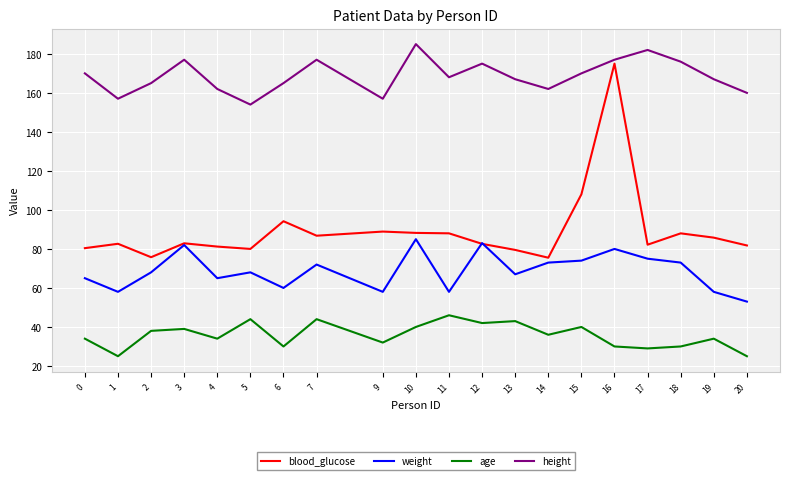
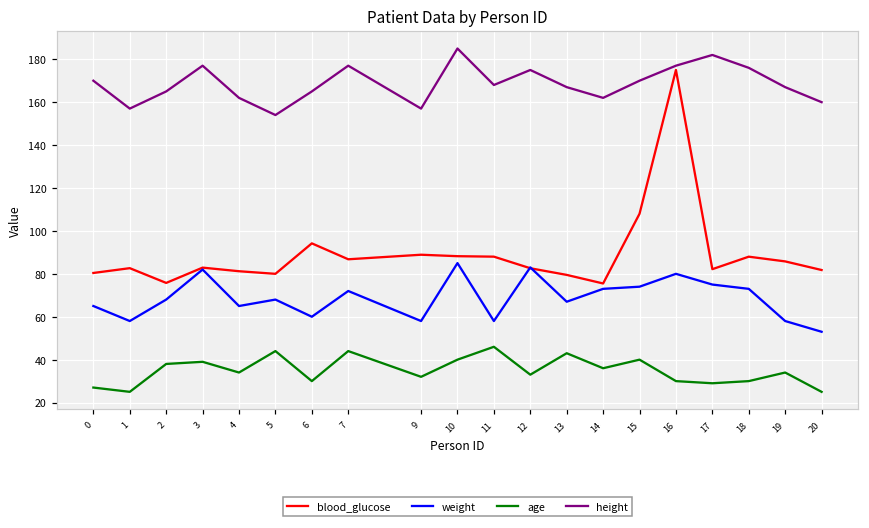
  {
    "blood_glucose": {
      "0": 80,
      "1": 83,
      "2": 76,
      "4": 81,
      "5": 80,
      "6": 94,
      "7": 87,
      "9": 89,
      "10": 88,
      "11": 88,
      "13": 80,
      "14": 76,
      "15": 108,
      "16": 175,
      "17": 82,
      "18": 88,
      "19": 86,
      "20": 82
    },
    "weight": {
      "0": 65,
      "1": 58,
      "2": 68,
      "4": 65,
      "5": 68,
      "6": 60,
      "7": 72,
      "9": 58,
      "10": 85,
      "11": 58,
      "13": 67,
      "14": 73,
      "15": 74,
      "16": 80,
      "17": 75,
      "18": 73,
      "19": 58,
      "20": 53
    },
    "age": {
-     "0": 34,
+     "0": 27,
      "1": 25,
      "2": 38,
      "3": 39,
      "4": 34,
      "5": 44,
      "6": 30,
      "7": 44,
      "9": 32,
      "10": 40,
      "11": 46,
-     "12": 42,
+     "12": 33,
      "13": 43,
      "14": 36,
      "15": 40,
      "16": 30,
      "17": 29,
      "18": 30,
      "19": 34,
      "20": 25
    },
    "height": {
      "0": 170,
      "1": 157,
      "2": 165,
      "3": 177,
      "4": 162,
      "5": 154,
      "6": 165,
      "7": 177,
      "9": 157,
      "10": 185,
      "11": 168,
      "12": 175,
      "13": 167,
      "14": 162,
      "15": 170,
      "16": 177,
      "17": 182,
      "18": 176,
      "19": 167,
      "20": 160
    }
  }
